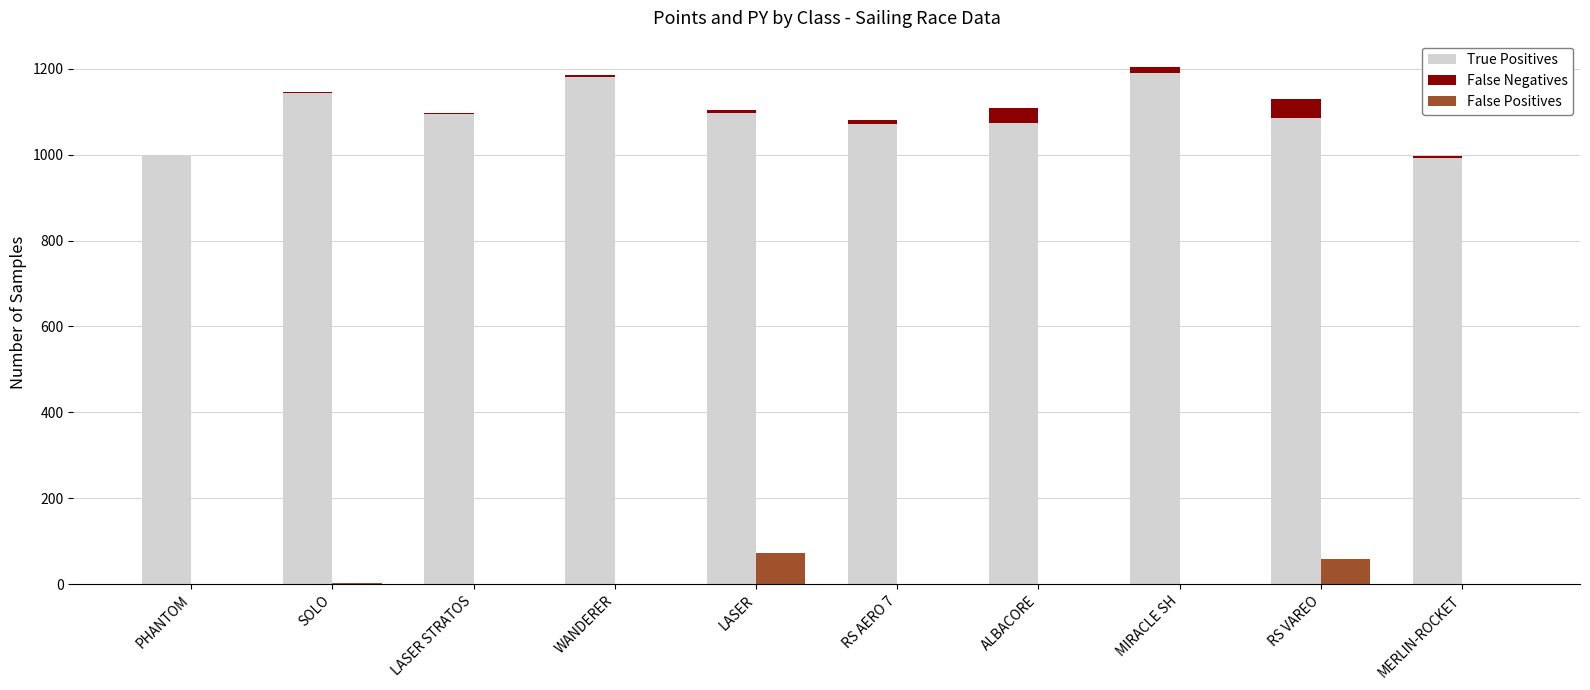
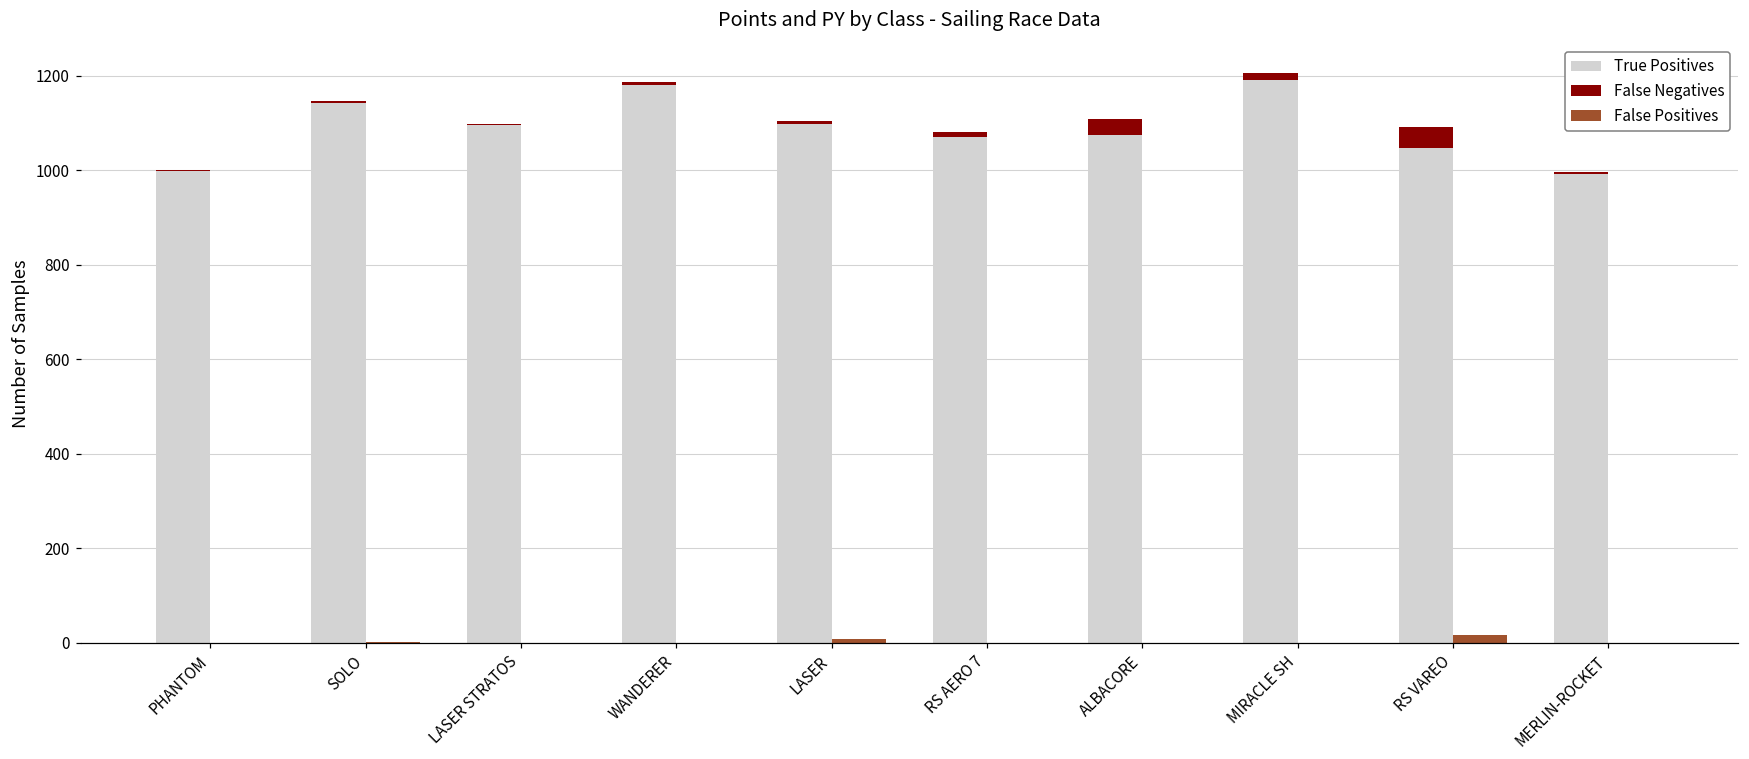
  {
    "True Positives": {
      "PHANTOM": 1000,
      "SOLO": 1140,
      "LASER STRATOS": 1100,
      "WANDERER": 1180,
      "LASER": 1100,
      "RS AERO 7": 1070,
      "ALBACORE": 1070,
      "MIRACLE SH": 1190,
-     "RS VAREO": 1090,
+     "RS VAREO": 1050,
      "MERLIN-ROCKET": 990
    },
    "False Negatives": {
      "WANDERER": 10,
      "LASER": 10,
      "RS AERO 7": 10,
      "ALBACORE": 40,
      "MIRACLE SH": 20,
      "RS VAREO": 40
    },
    "False Positives": {
      "PHANTOM": 0,
      "LASER STRATOS": 0,
      "WANDERER": 0,
-     "LASER": 70,
+     "LASER": 10,
      "RS AERO 7": 0,
      "ALBACORE": 0,
      "MIRACLE SH": 0,
-     "RS VAREO": 60,
+     "RS VAREO": 20,
      "MERLIN-ROCKET": 0
    }
  }
